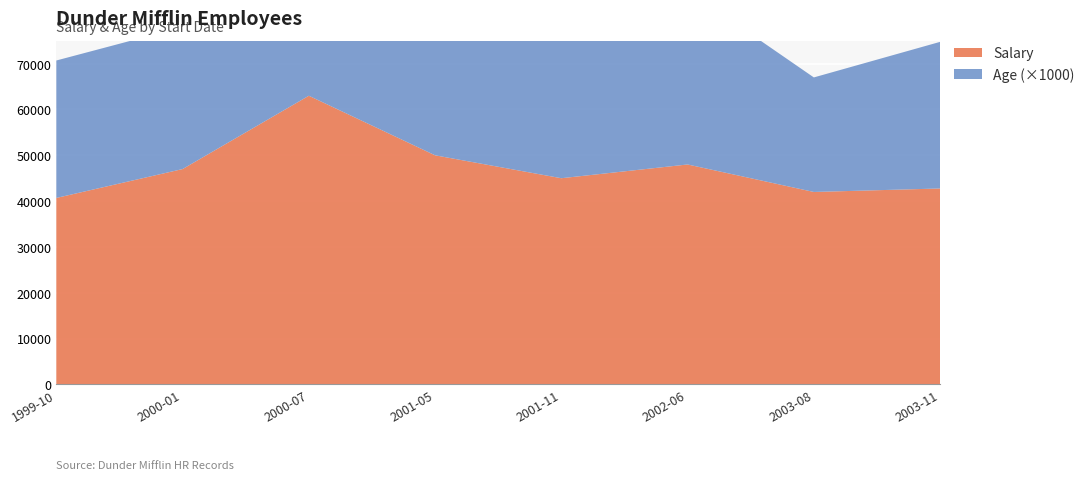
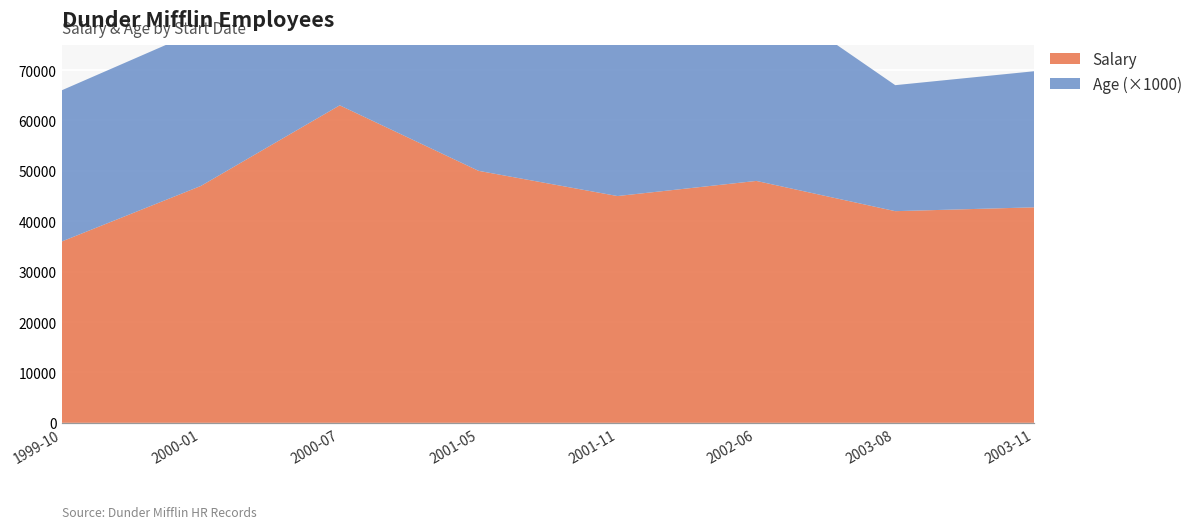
  {
    "Salary": {
-     "1999-10": 41000,
+     "1999-10": 36000,
      "2000-01": 47000,
      "2000-07": 63000,
      "2001-05": 50000,
      "2001-11": 45000,
      "2002-06": 48000,
      "2003-08": 42000,
      "2003-11": 43000
    },
    "Age (×1000)": {
      "1999-10": 30000,
      "2001-11": 30000,
      "2003-08": 25000,
-     "2003-11": 32000
+     "2003-11": 27000
    }
  }
